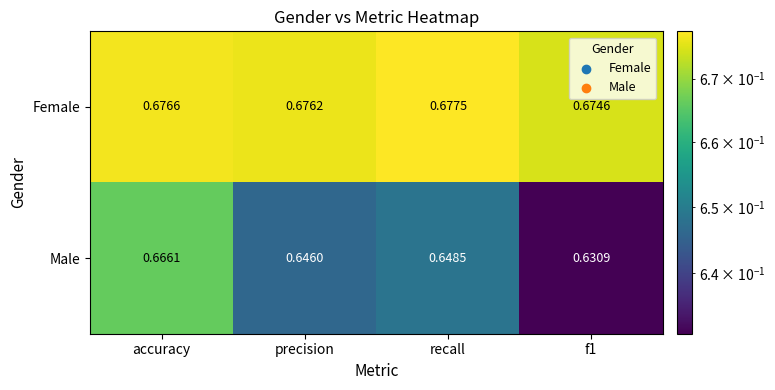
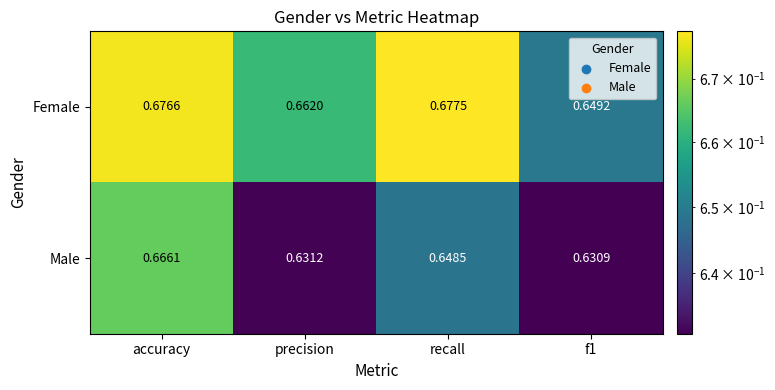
  {
    "Female": {
      "accuracy": 0.6766,
-     "precision": 0.6762,
+     "precision": 0.6620,
      "recall": 0.6775,
-     "f1": 0.6746
+     "f1": 0.6492
    },
    "Male": {
      "accuracy": 0.6661,
-     "precision": 0.6460,
+     "precision": 0.6312,
      "recall": 0.6485,
      "f1": 0.6309
    }
  }
